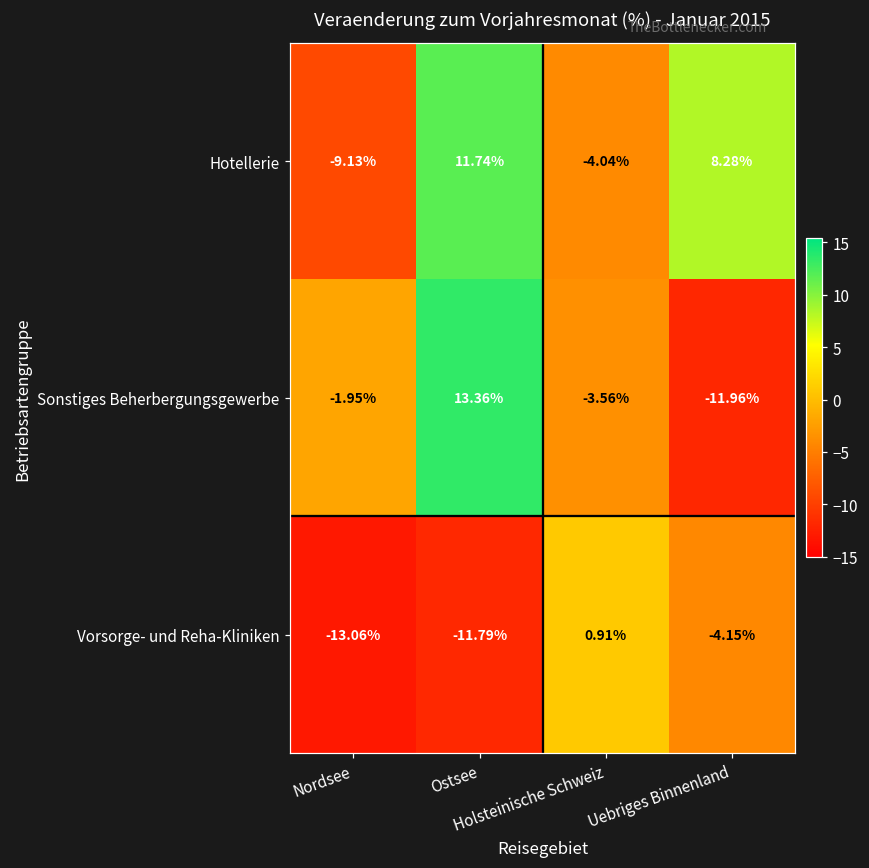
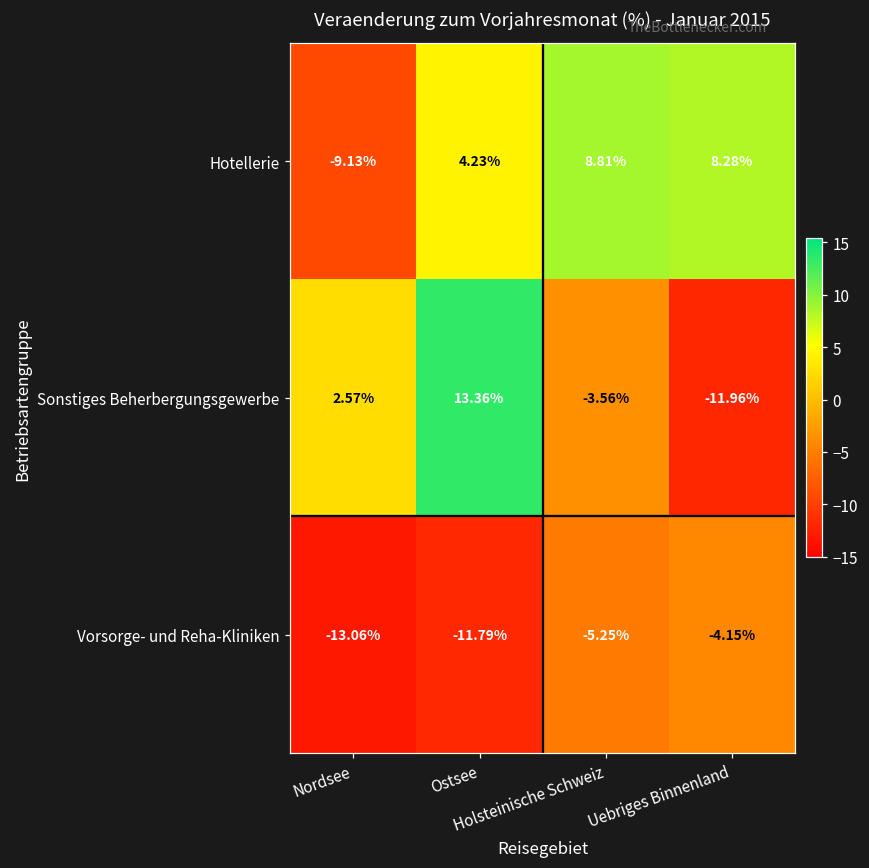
  {
    "Hotellerie": {
      "Nordsee": "-9.13%",
-     "Ostsee": "11.74%",
-     "Holsteinische Schweiz": "-4.04%",
+     "Ostsee": "4.23%",
+     "Holsteinische Schweiz": "8.81%",
      "Uebriges Binnenland": "8.28%"
    },
    "Sonstiges Beherbergungsgewerbe": {
-     "Nordsee": "-1.95%",
+     "Nordsee": "2.57%",
      "Ostsee": "13.36%",
      "Holsteinische Schweiz": "-3.56%",
      "Uebriges Binnenland": "-11.96%"
    },
    "Vorsorge- und Reha-Kliniken": {
      "Nordsee": "-13.06%",
      "Ostsee": "-11.79%",
-     "Holsteinische Schweiz": "0.91%",
+     "Holsteinische Schweiz": "-5.25%",
      "Uebriges Binnenland": "-4.15%"
    }
  }
